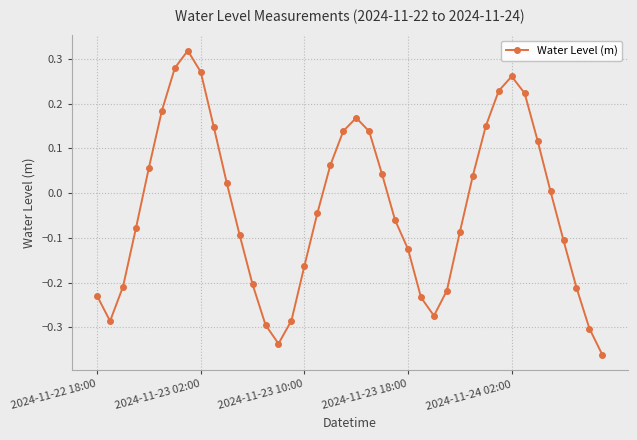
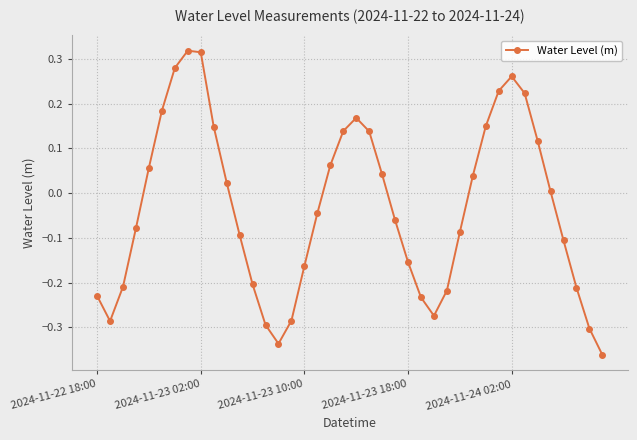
  {
    "2024-11-22 18:00": -0.23,
-   "2024-11-23 02:00": 0.27,
+   "2024-11-23 02:00": 0.31,
    "2024-11-23 10:00": -0.16,
-   "2024-11-23 18:00": -0.13,
+   "2024-11-23 18:00": -0.15,
    "2024-11-24 02:00": 0.26
  }
